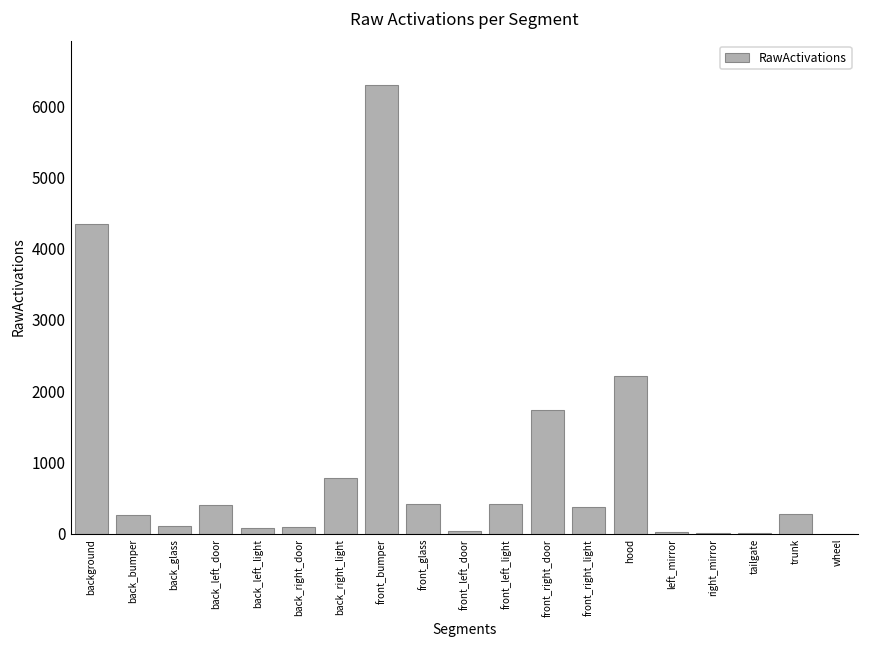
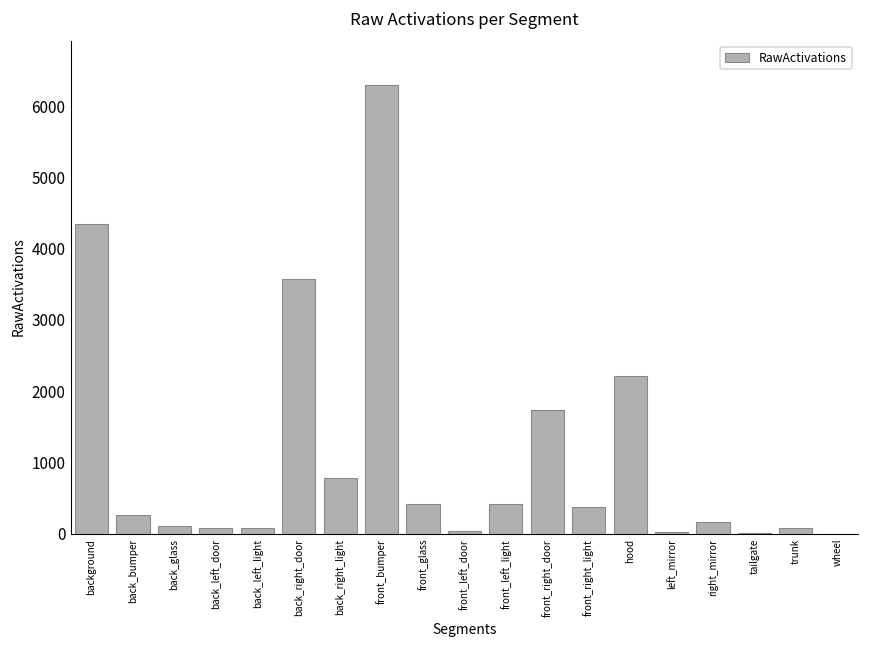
  {
    "background": 4400,
    "back_bumper": 300,
    "back_glass": 100,
-   "back_left_door": 400,
+   "back_left_door": 100,
    "back_left_light": 100,
-   "back_right_door": 100,
+   "back_right_door": 3600,
    "back_right_light": 800,
    "front_bumper": 6300,
    "front_glass": 400,
    "front_left_light": 400,
    "front_right_door": 1700,
    "front_right_light": 400,
    "hood": 2200,
-   "right_mirror": 0,
-   "trunk": 300
+   "right_mirror": 200,
+   "trunk": 100
  }
